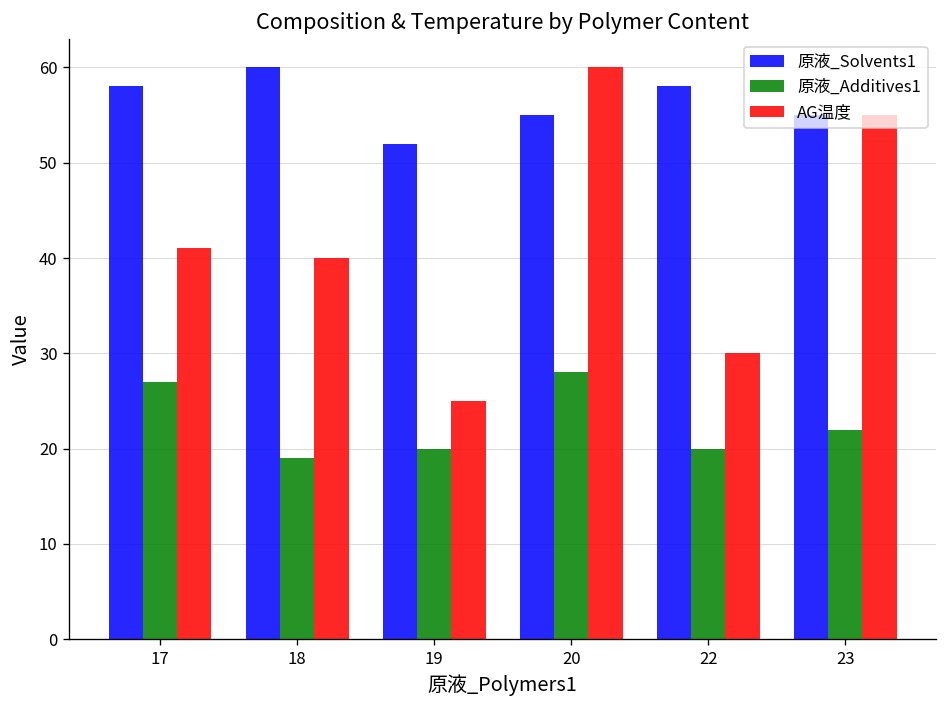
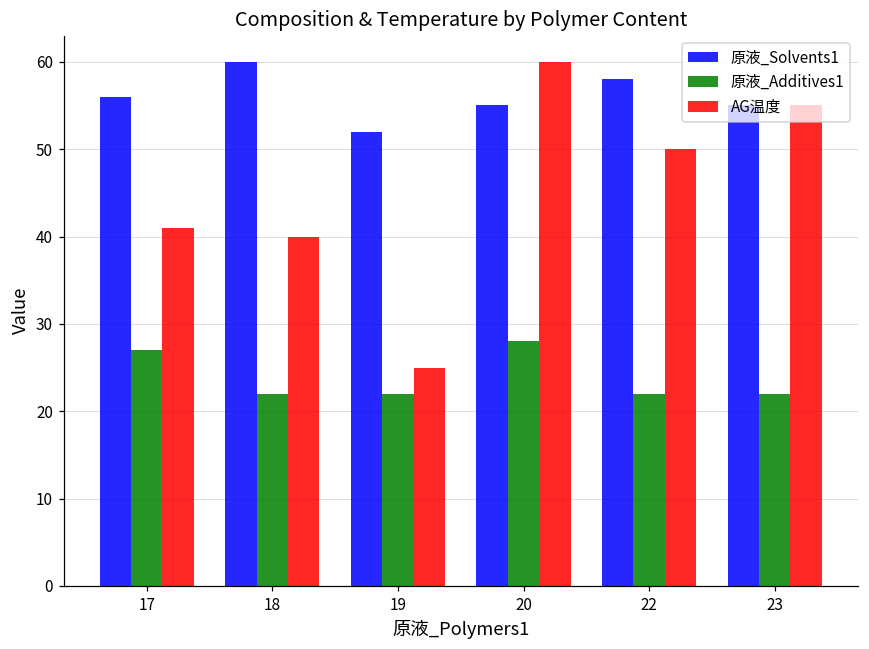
  {
    "原液_Solvents1": {
-     "17": 58,
+     "17": 56,
      "18": 60,
      "19": 52,
      "20": 55,
      "22": 58
    },
    "原液_Additives1": {
      "17": 27,
-     "18": 19,
-     "19": 20,
+     "18": 22,
+     "19": 22,
      "20": 28,
-     "22": 20,
+     "22": 22,
      "23": 22
    },
    "AG温度": {
      "17": 41,
      "18": 40,
      "19": 25,
      "20": 60,
-     "22": 30
+     "22": 50
    }
  }
